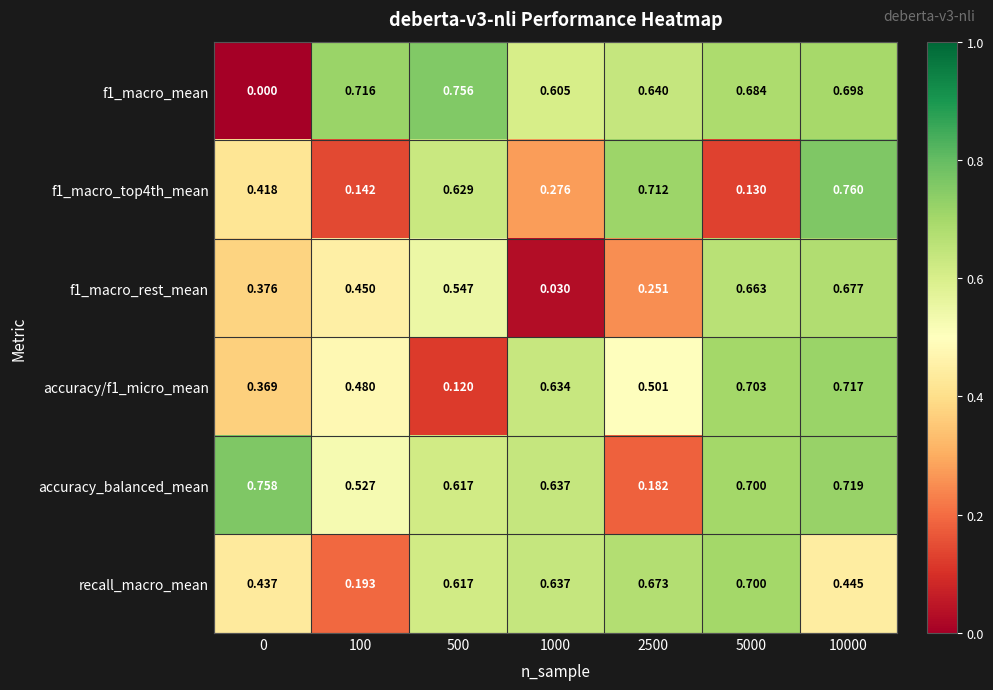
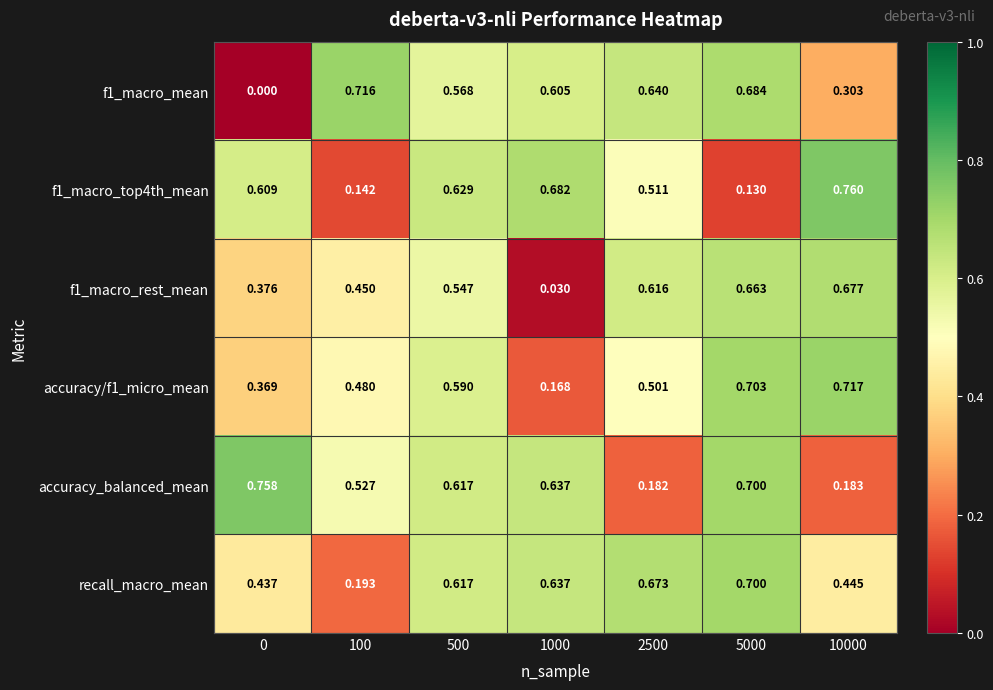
  {
    "f1_macro_mean": {
      "0": 0.000,
      "100": 0.716,
-     "500": 0.756,
+     "500": 0.568,
      "1000": 0.605,
      "2500": 0.640,
      "5000": 0.684,
-     "10000": 0.698
+     "10000": 0.303
    },
    "f1_macro_top4th_mean": {
-     "0": 0.418,
+     "0": 0.609,
      "100": 0.142,
      "500": 0.629,
-     "1000": 0.276,
-     "2500": 0.712,
+     "1000": 0.682,
+     "2500": 0.511,
      "5000": 0.130,
      "10000": 0.760
    },
    "f1_macro_rest_mean": {
      "0": 0.376,
      "100": 0.450,
      "500": 0.547,
      "1000": 0.030,
-     "2500": 0.251,
+     "2500": 0.616,
      "5000": 0.663,
      "10000": 0.677
    },
    "accuracy/f1_micro_mean": {
      "0": 0.369,
      "100": 0.480,
-     "500": 0.120,
-     "1000": 0.634,
+     "500": 0.590,
+     "1000": 0.168,
      "2500": 0.501,
      "5000": 0.703,
      "10000": 0.717
    },
    "accuracy_balanced_mean": {
      "0": 0.758,
      "100": 0.527,
      "500": 0.617,
      "1000": 0.637,
      "2500": 0.182,
      "5000": 0.700,
-     "10000": 0.719
+     "10000": 0.183
    },
    "recall_macro_mean": {
      "0": 0.437,
      "100": 0.193,
      "500": 0.617,
      "1000": 0.637,
      "2500": 0.673,
      "5000": 0.700,
      "10000": 0.445
    }
  }
